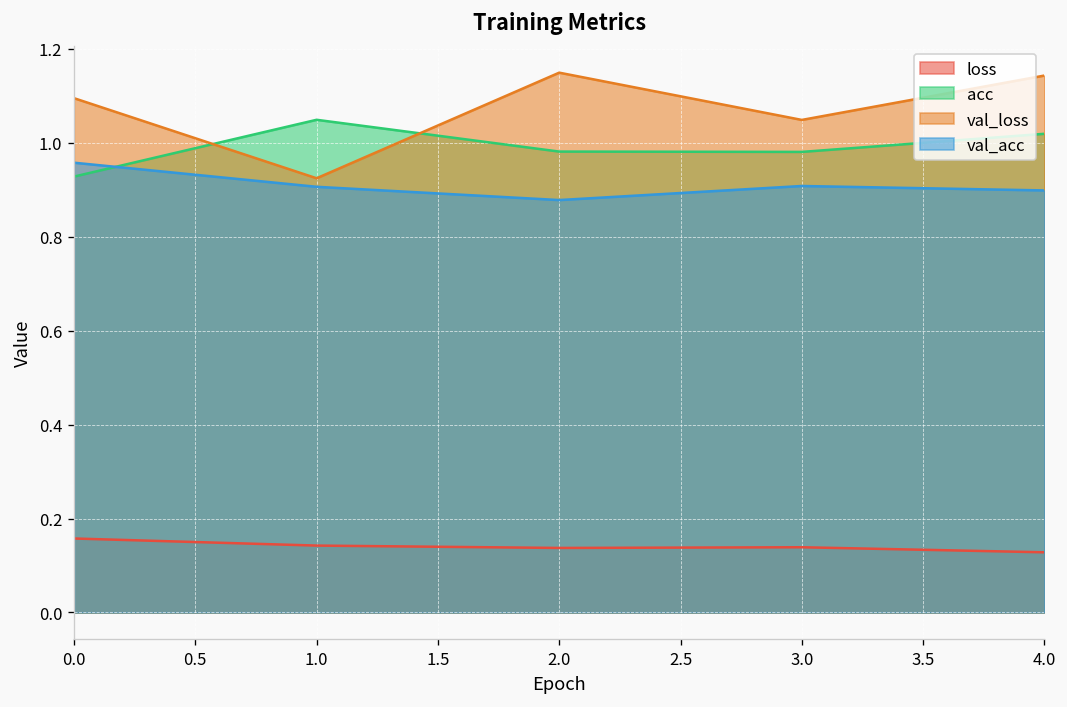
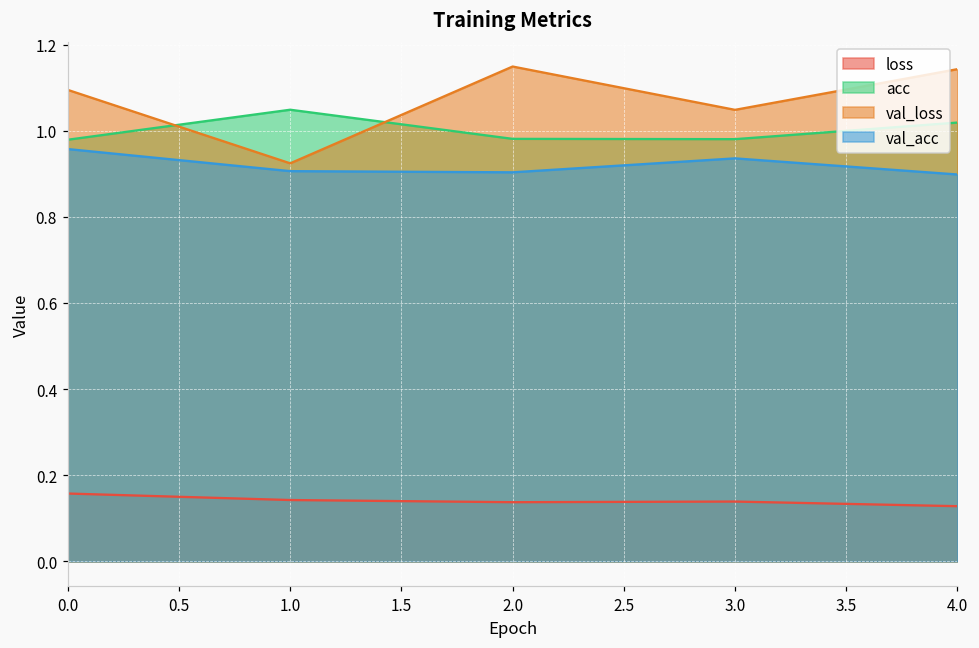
  {
    "acc": {
-     "0.0": 0.93,
+     "0.0": 0.98,
      "1.0": 1.05,
      "2.0": 0.98,
      "3.0": 0.98,
      "4.0": 1.02
    },
    "val_acc": {
      "0.0": 0.96,
      "1.0": 0.91,
-     "2.0": 0.88,
-     "3.0": 0.91,
+     "2.0": 0.90,
+     "3.0": 0.94,
      "4.0": 0.90
    }
  }
